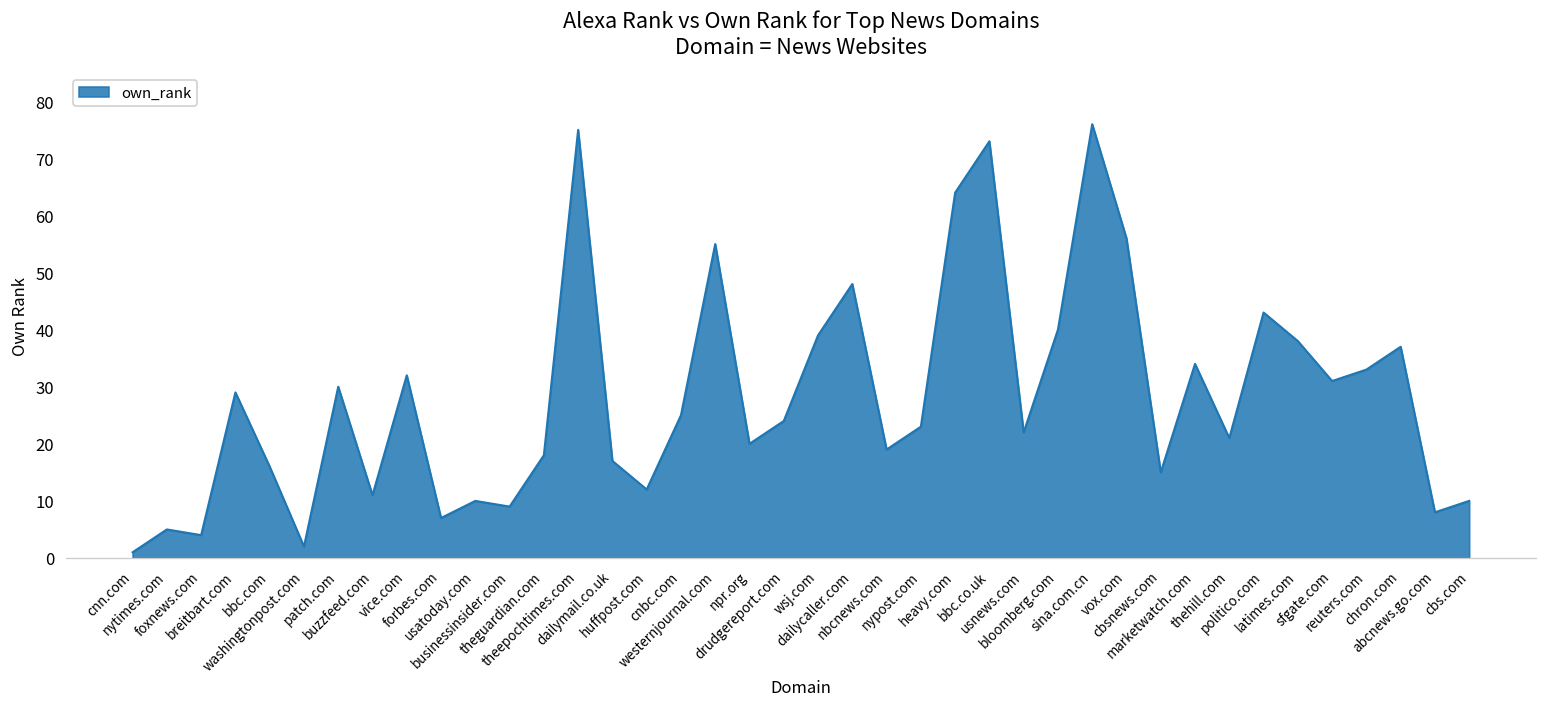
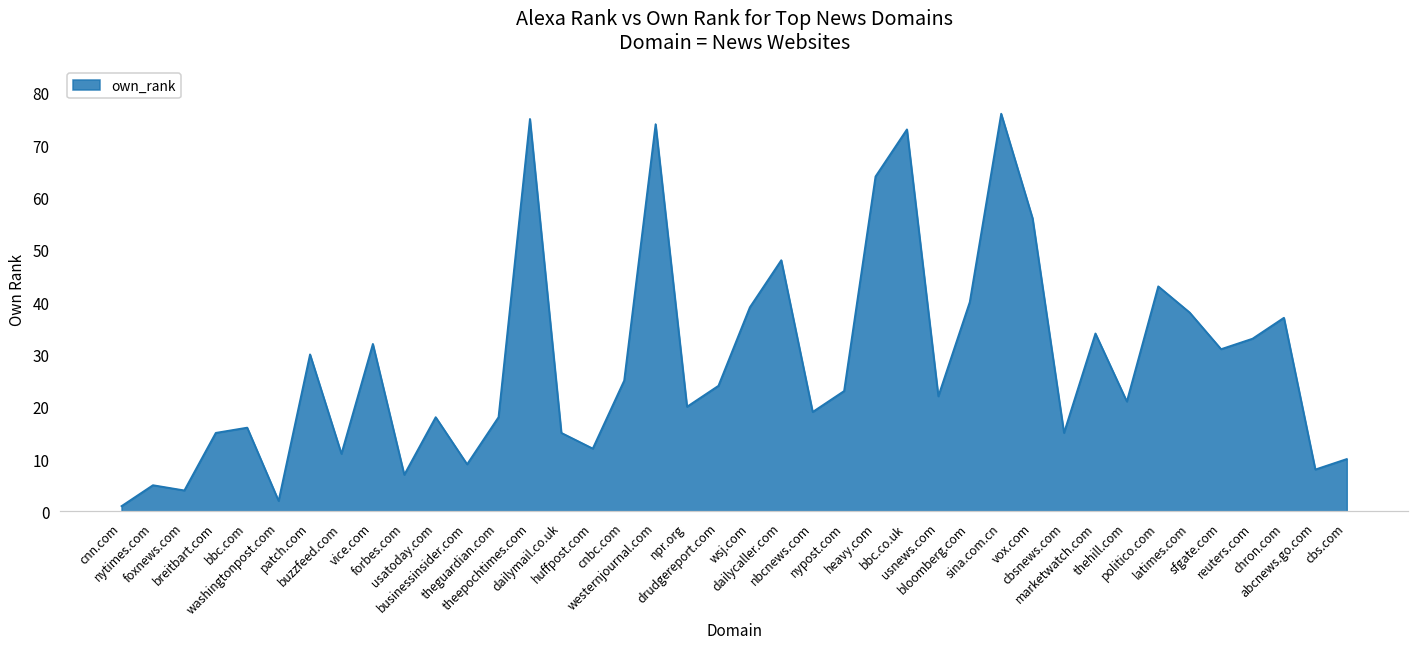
  {
    "cnn.com": 1,
    "nytimes.com": 5,
    "foxnews.com": 4,
-   "breitbart.com": 29,
+   "breitbart.com": 15,
    "bbc.com": 16,
    "washingtonpost.com": 2,
    "patch.com": 30,
    "buzzfeed.com": 11,
    "vice.com": 32,
    "forbes.com": 7,
-   "usatoday.com": 10,
+   "usatoday.com": 18,
    "businessinsider.com": 9,
    "theguardian.com": 18,
    "theepochtimes.com": 75,
-   "dailymail.co.uk": 17,
+   "dailymail.co.uk": 15,
    "huffpost.com": 12,
    "cnbc.com": 25,
-   "westernjournal.com": 55,
+   "westernjournal.com": 74,
    "npr.org": 20,
    "drudgereport.com": 24,
    "wsj.com": 39,
    "dailycaller.com": 48,
    "nbcnews.com": 19,
    "nypost.com": 23,
    "heavy.com": 64,
    "bbc.co.uk": 73,
    "usnews.com": 22,
    "bloomberg.com": 40,
    "sina.com.cn": 76,
    "vox.com": 56,
    "cbsnews.com": 15,
    "marketwatch.com": 34,
    "thehill.com": 21,
    "politico.com": 43,
    "latimes.com": 38,
    "sfgate.com": 31,
    "reuters.com": 33,
    "chron.com": 37,
    "abcnews.go.com": 8,
    "cbs.com": 10
  }
